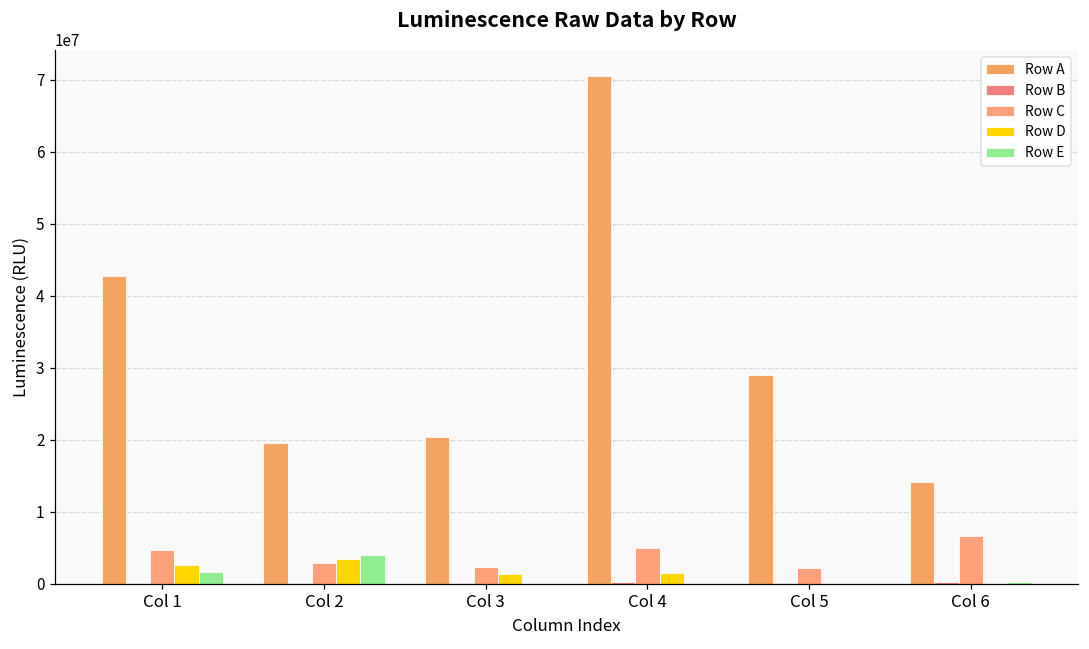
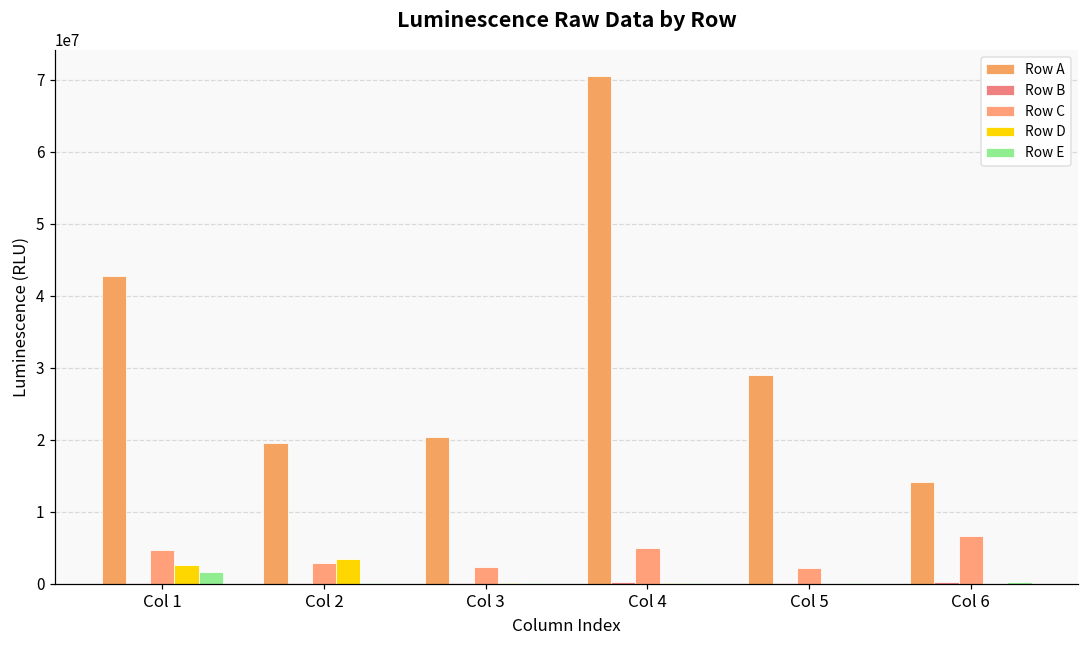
  {
    "Row D": {
      "Col 1": 3000000,
      "Col 2": 3000000,
-     "Col 3": 1000000,
-     "Col 4": 2000000
+     "Col 3": 0,
+     "Col 4": 0
    },
    "Row E": {
      "Col 1": 2000000,
-     "Col 2": 4000000
+     "Col 2": 0
    }
  }
